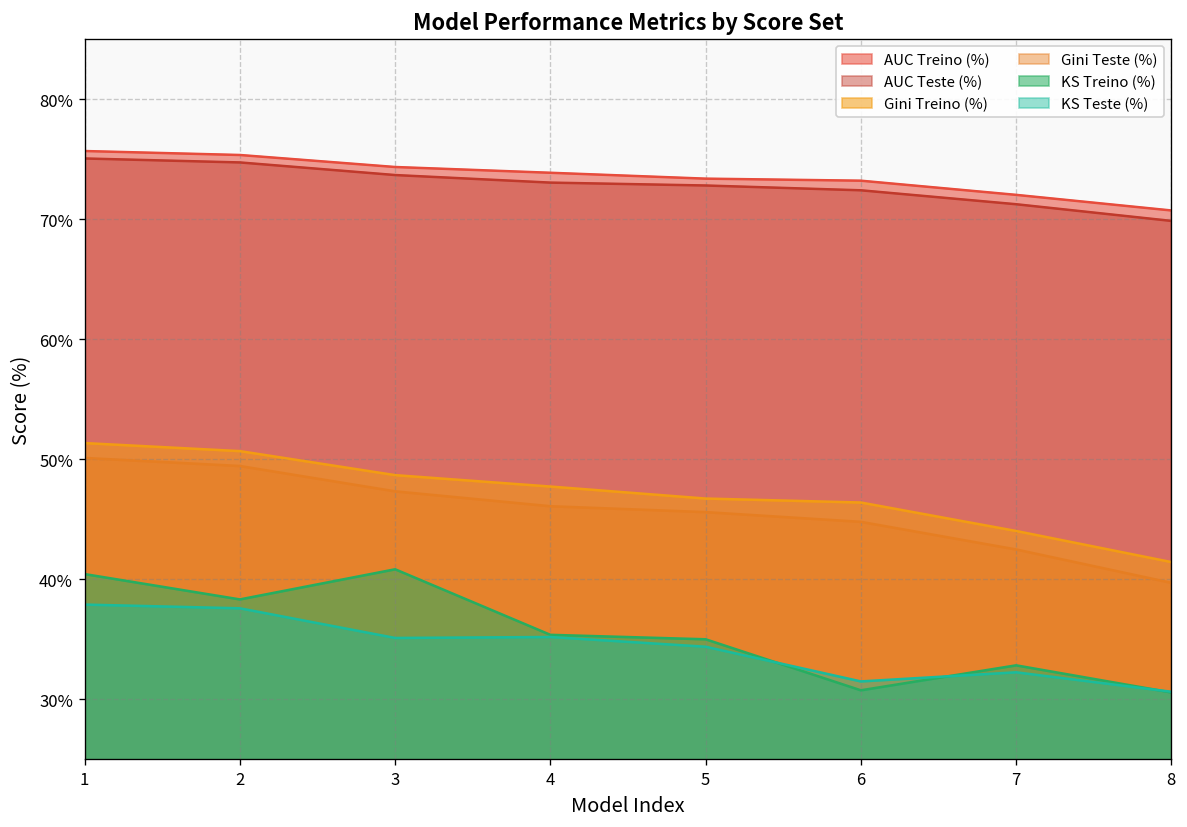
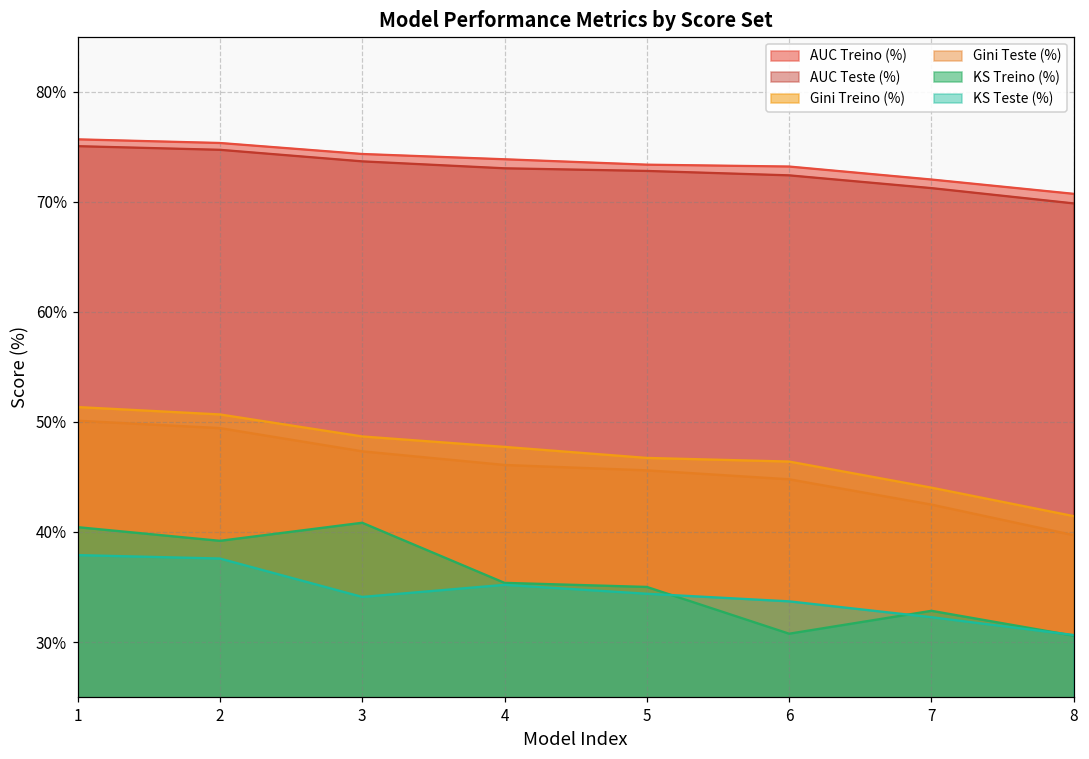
  {
    "KS Treino (%)": {
      "1": "40.4%",
-     "2": "38.3%",
+     "2": "39.2%",
      "3": "40.8%",
      "5": "35.0%",
      "6": "30.8%",
      "7": "32.8%"
    },
    "KS Teste (%)": {
      "1": "37.9%",
      "2": "37.6%",
-     "3": "35.1%",
+     "3": "34.1%",
      "5": "34.4%",
-     "6": "31.5%",
+     "6": "33.7%",
      "7": "32.3%"
    }
  }
